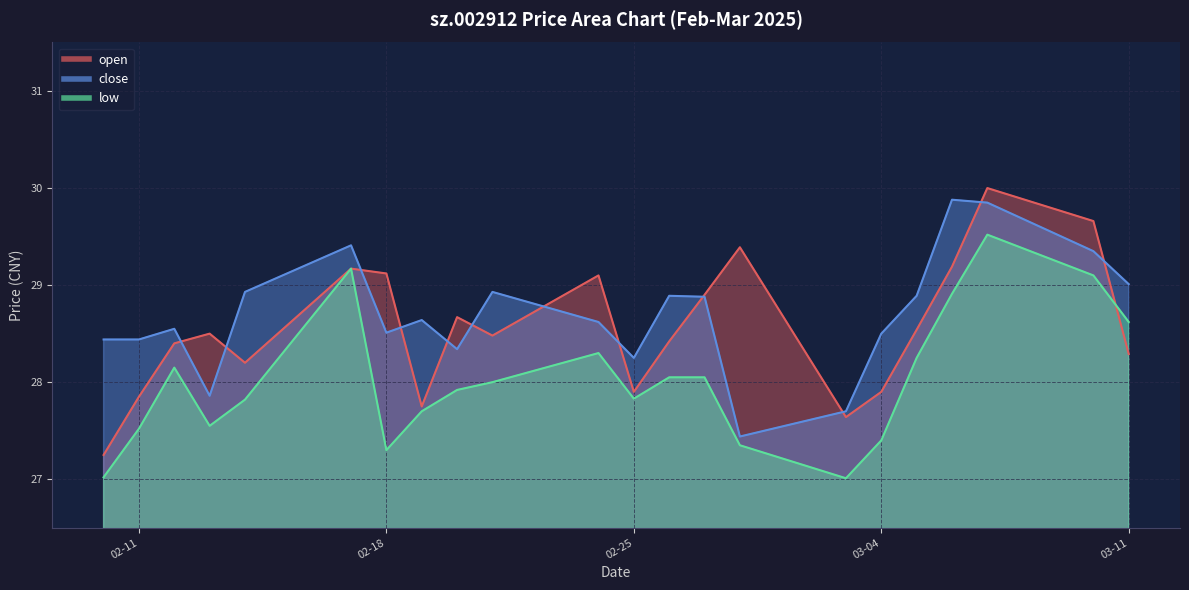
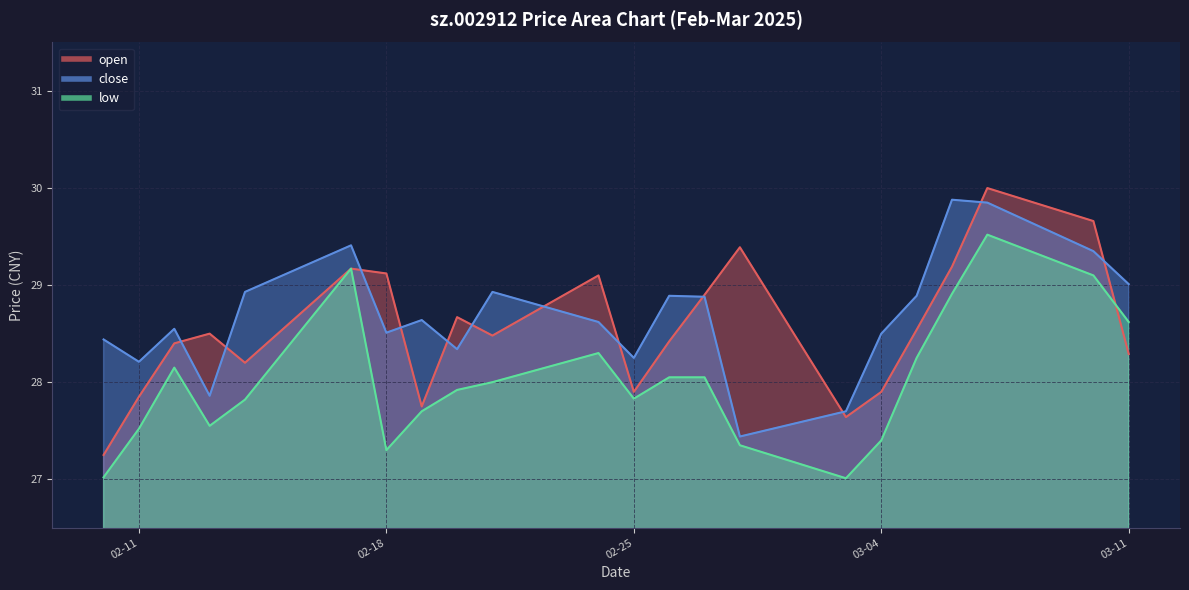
  {
    "open": {
      "02-11": 27.9,
      "02-18": 29.1,
      "02-25": 27.9,
      "03-04": 27.9,
      "03-11": 28.3
    },
    "close": {
-     "02-11": 28.4,
+     "02-11": 28.2,
      "02-18": 28.5,
      "02-25": 28.3,
      "03-04": 28.5,
      "03-11": 29.0
    },
    "low": {
      "02-11": 27.5,
      "02-18": 27.3,
      "02-25": 27.8,
      "03-04": 27.4,
      "03-11": 28.6
    }
  }
